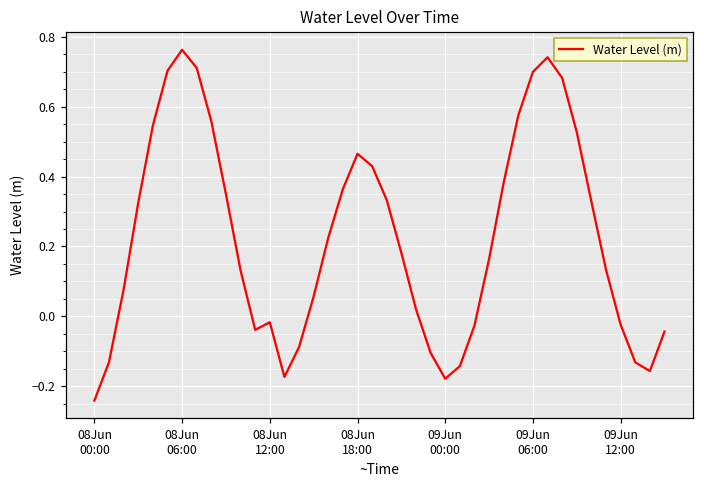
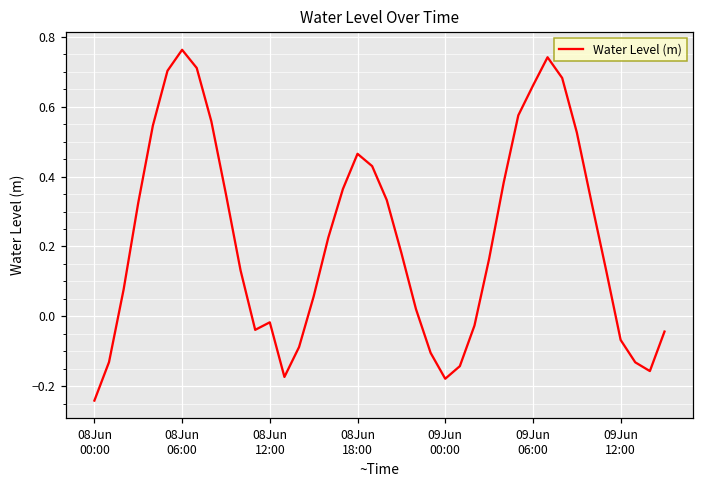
  {
    "08Jun 00:00": -0.24,
    "08Jun 06:00": 0.76,
    "08Jun 12:00": -0.02,
    "08Jun 18:00": 0.46,
    "09Jun 00:00": -0.18,
-   "09Jun 06:00": 0.70,
-   "09Jun 12:00": -0.02
+   "09Jun 06:00": 0.66,
+   "09Jun 12:00": -0.07
  }
